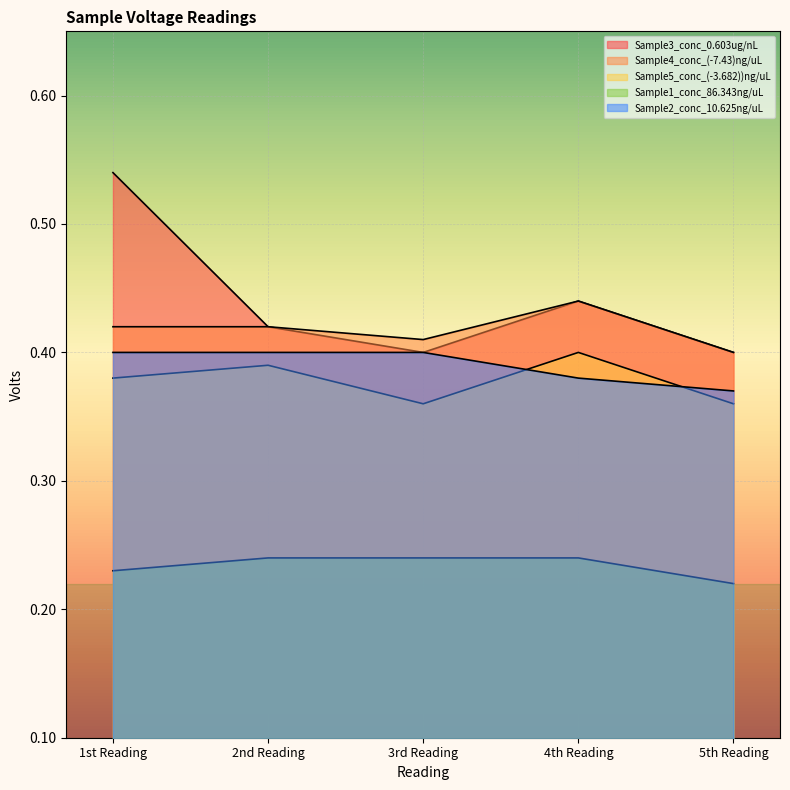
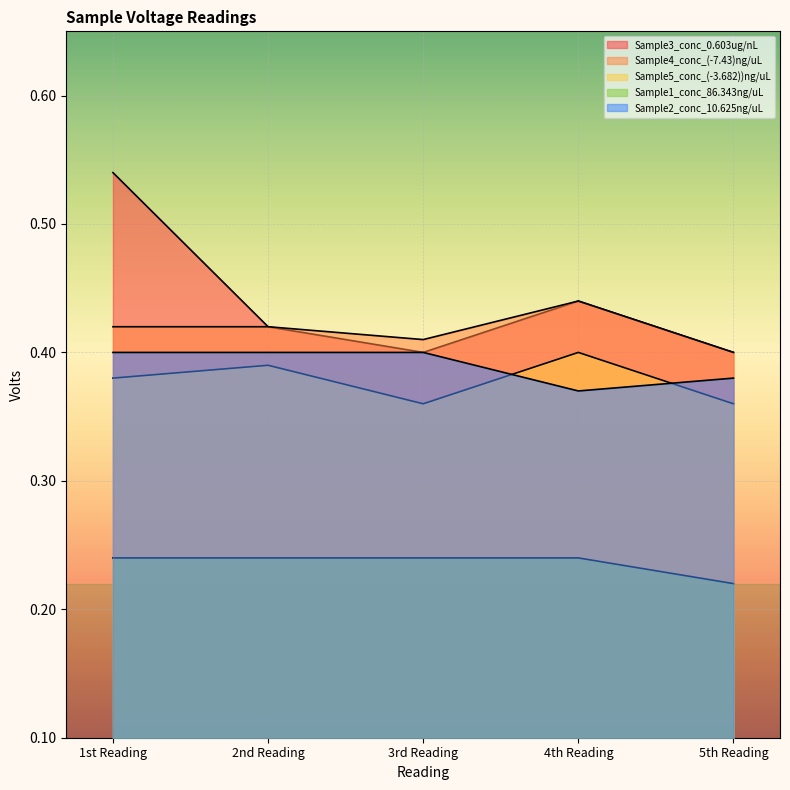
  {
    "Sample1_conc_86.343ng/uL": {
-     "1st Reading": 0.23,
+     "1st Reading": 0.24,
      "2nd Reading": 0.24,
      "3rd Reading": 0.24,
      "4th Reading": 0.24,
      "5th Reading": 0.22
    },
    "Sample2_conc_10.625ng/uL": {
      "1st Reading": 0.40,
      "2nd Reading": 0.40,
-     "4th Reading": 0.38,
-     "5th Reading": 0.37
+     "4th Reading": 0.37,
+     "5th Reading": 0.38
    }
  }
